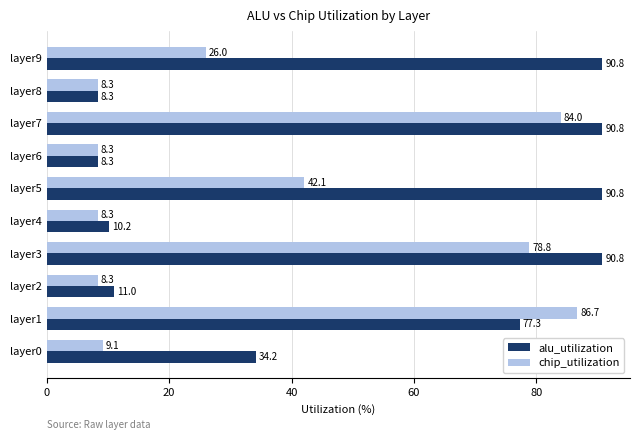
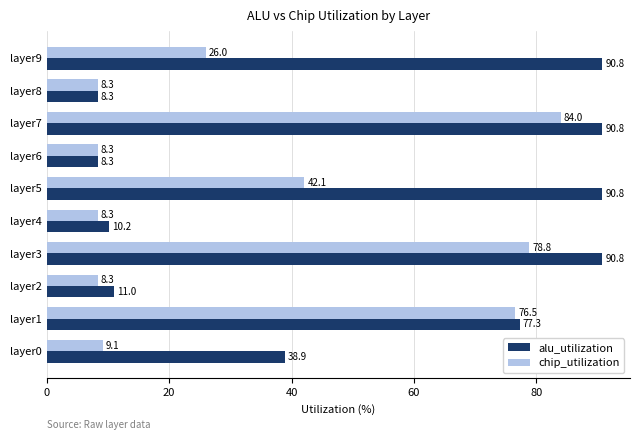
  {
    "alu_utilization": {
      "layer9": 90.8,
      "layer8": 8.3,
      "layer7": 90.8,
      "layer6": 8.3,
      "layer5": 90.8,
      "layer4": 10.2,
      "layer3": 90.8,
      "layer2": 11.0,
      "layer1": 77.3,
-     "layer0": 34.2
+     "layer0": 38.9
    },
    "chip_utilization": {
      "layer9": 26.0,
      "layer8": 8.3,
      "layer7": 84.0,
      "layer6": 8.3,
      "layer5": 42.1,
      "layer4": 8.3,
      "layer3": 78.8,
      "layer2": 8.3,
-     "layer1": 86.7,
+     "layer1": 76.5,
      "layer0": 9.1
    }
  }
